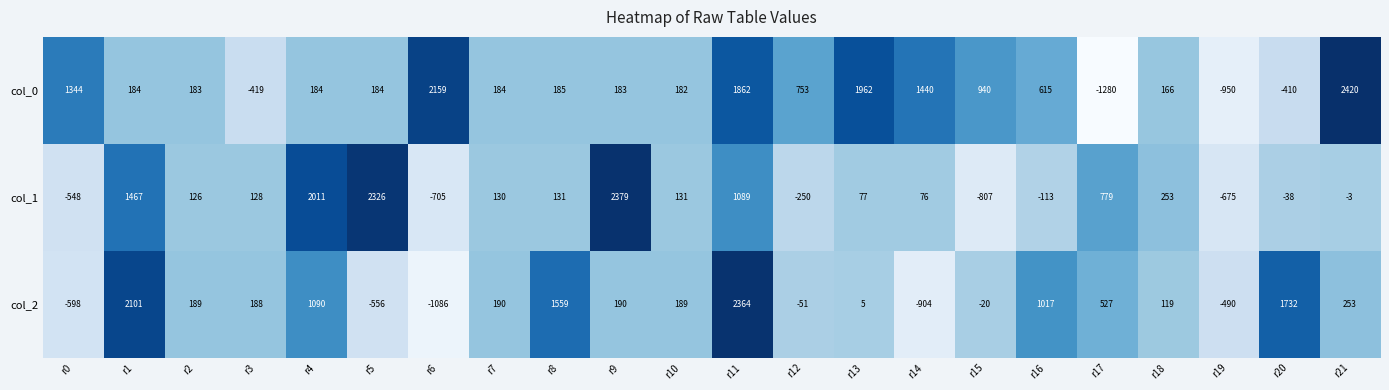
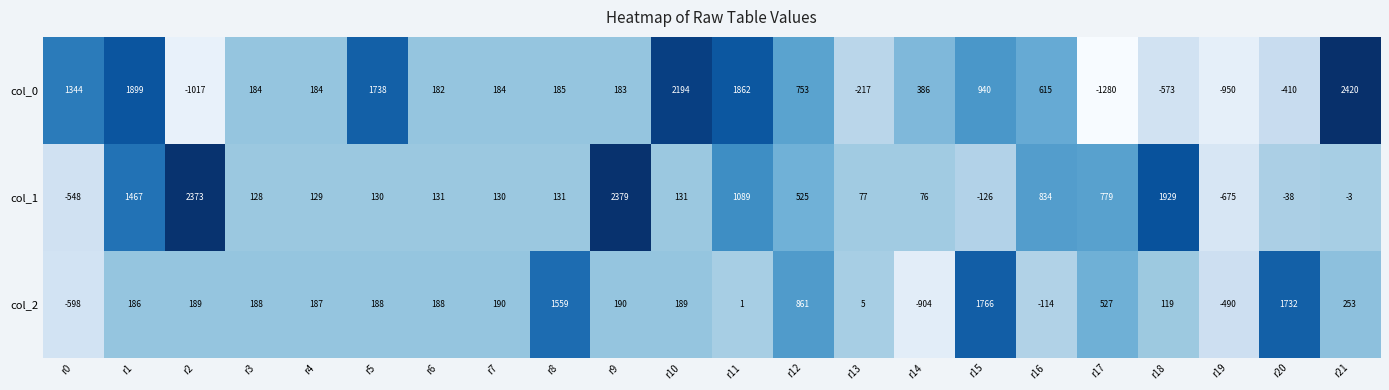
  {
    "col_0": {
      "r0": 1344,
-     "r1": 184,
-     "r2": 183,
-     "r3": -419,
+     "r1": 1899,
+     "r2": -1017,
+     "r3": 184,
      "r4": 184,
-     "r5": 184,
-     "r6": 2159,
+     "r5": 1738,
+     "r6": 182,
      "r7": 184,
      "r8": 185,
      "r9": 183,
-     "r10": 182,
+     "r10": 2194,
      "r11": 1862,
      "r12": 753,
-     "r13": 1962,
-     "r14": 1440,
+     "r13": -217,
+     "r14": 386,
      "r15": 940,
      "r16": 615,
      "r17": -1280,
-     "r18": 166,
+     "r18": -573,
      "r19": -950,
      "r20": -410,
      "r21": 2420
    },
    "col_1": {
      "r0": -548,
      "r1": 1467,
-     "r2": 126,
+     "r2": 2373,
      "r3": 128,
-     "r4": 2011,
-     "r5": 2326,
-     "r6": -705,
+     "r4": 129,
+     "r5": 130,
+     "r6": 131,
      "r7": 130,
      "r8": 131,
      "r9": 2379,
      "r10": 131,
      "r11": 1089,
-     "r12": -250,
+     "r12": 525,
      "r13": 77,
      "r14": 76,
-     "r15": -807,
-     "r16": -113,
+     "r15": -126,
+     "r16": 834,
      "r17": 779,
-     "r18": 253,
+     "r18": 1929,
      "r19": -675,
      "r20": -38,
      "r21": -3
    },
    "col_2": {
      "r0": -598,
-     "r1": 2101,
+     "r1": 186,
      "r2": 189,
      "r3": 188,
-     "r4": 1090,
-     "r5": -556,
-     "r6": -1086,
+     "r4": 187,
+     "r5": 188,
+     "r6": 188,
      "r7": 190,
      "r8": 1559,
      "r9": 190,
      "r10": 189,
-     "r11": 2364,
-     "r12": -51,
+     "r11": 1,
+     "r12": 861,
      "r13": 5,
      "r14": -904,
-     "r15": -20,
-     "r16": 1017,
+     "r15": 1766,
+     "r16": -114,
      "r17": 527,
      "r18": 119,
      "r19": -490,
      "r20": 1732,
      "r21": 253
    }
  }
